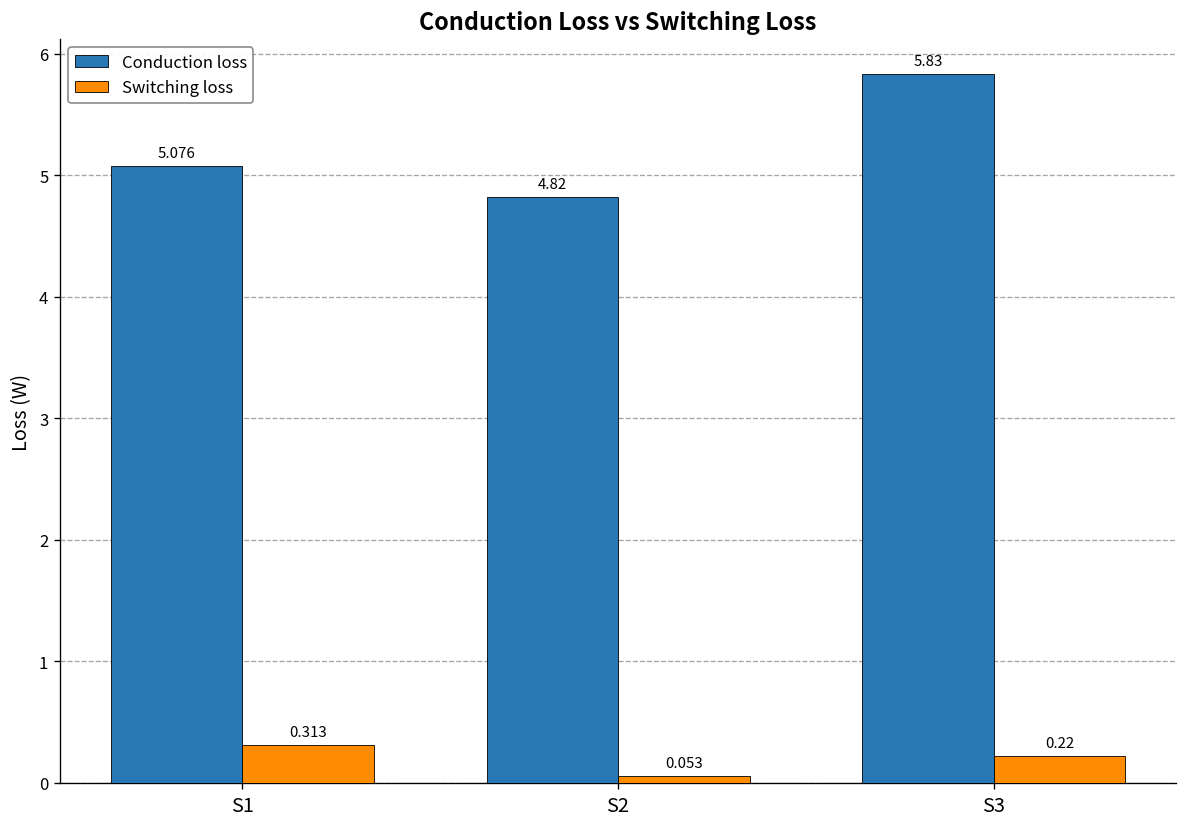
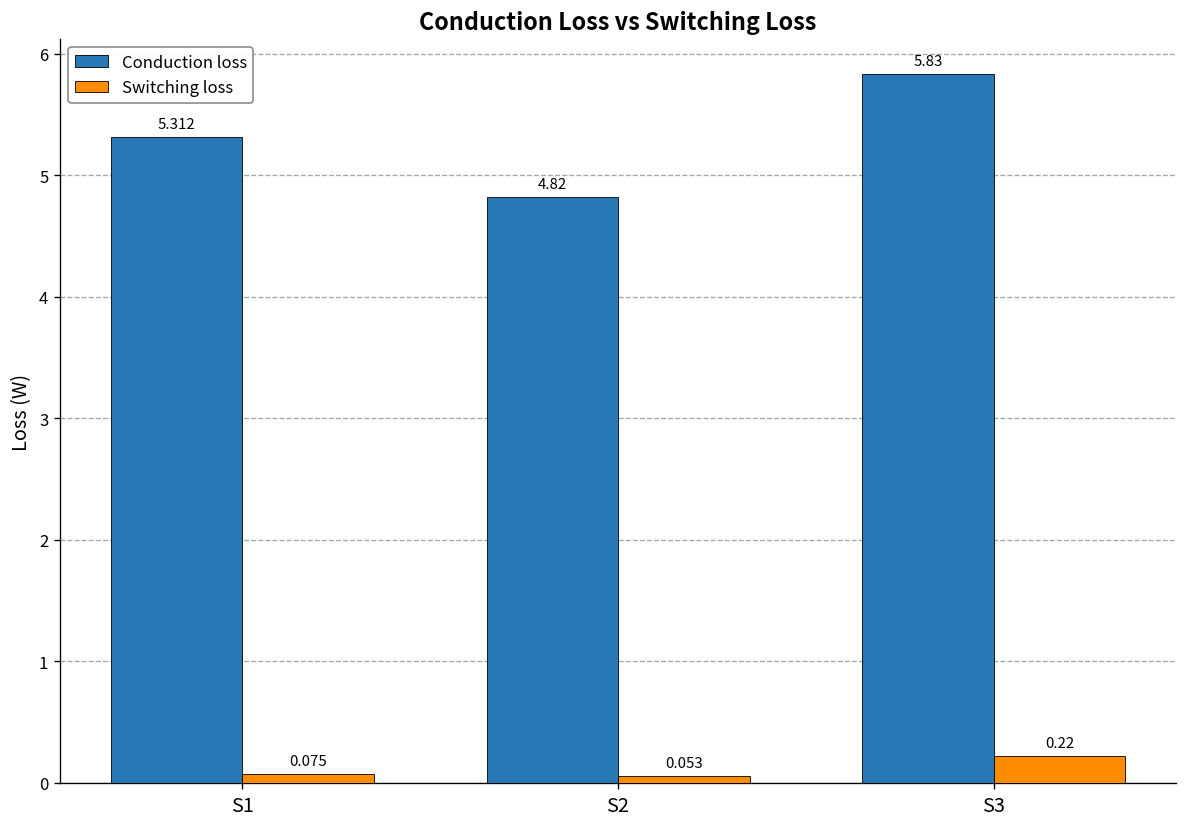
  {
    "Conduction loss": {
-     "S1": 5.076,
+     "S1": 5.312,
      "S2": 4.82,
      "S3": 5.83
    },
    "Switching loss": {
-     "S1": 0.313,
+     "S1": 0.075,
      "S2": 0.053,
      "S3": 0.22
    }
  }
